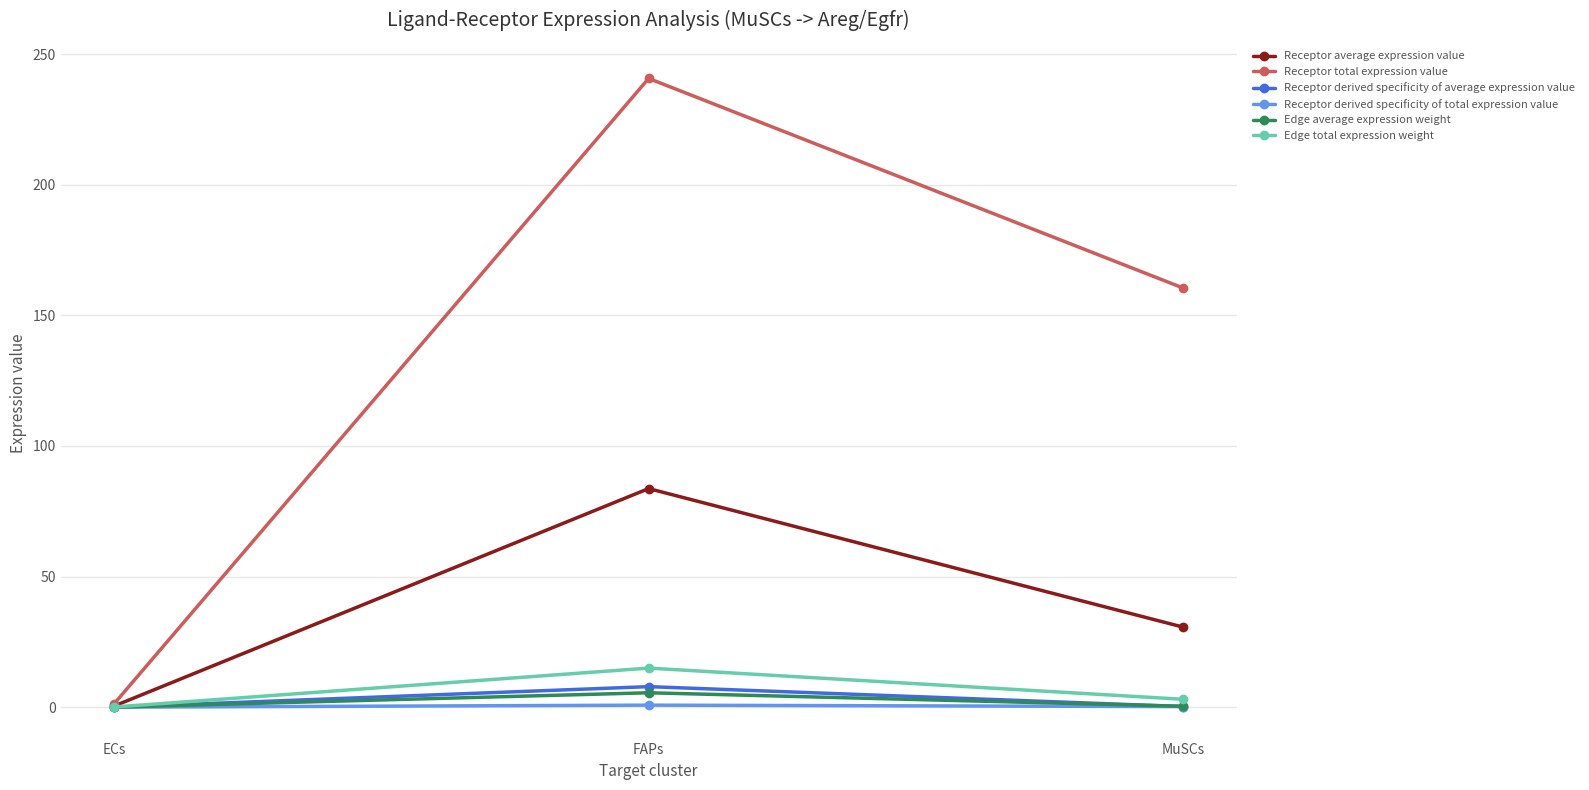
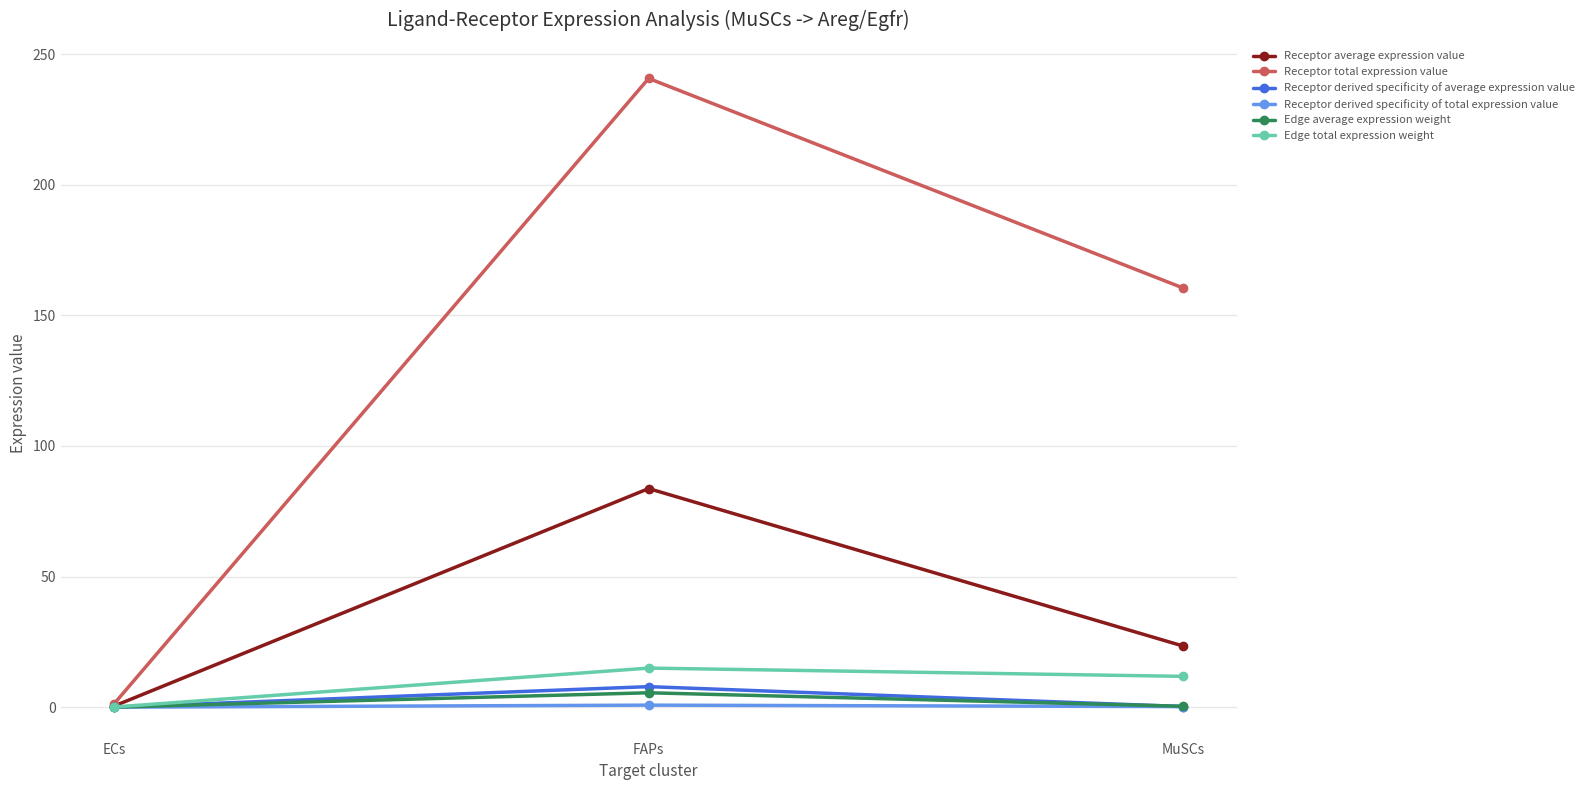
  {
    "Receptor average expression value": {
      "FAPs": 84,
-     "MuSCs": 31
+     "MuSCs": 23
    },
    "Receptor total expression value": {
      "FAPs": 241,
      "MuSCs": 160
    },
    "Edge average expression weight": {
      "FAPs": 6
    },
    "Edge total expression weight": {
      "FAPs": 15,
-     "MuSCs": 3
+     "MuSCs": 12
    }
  }
